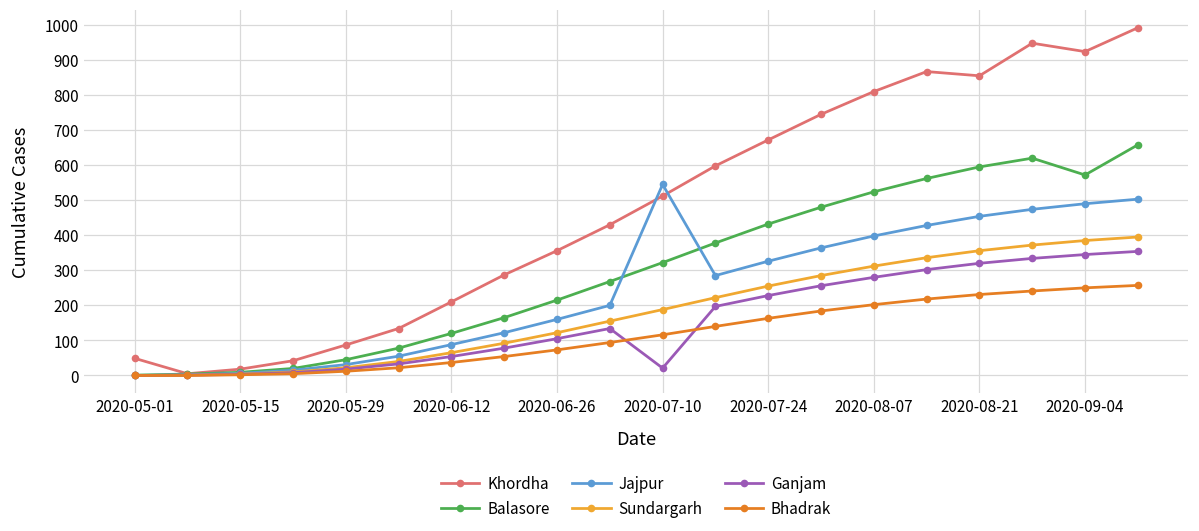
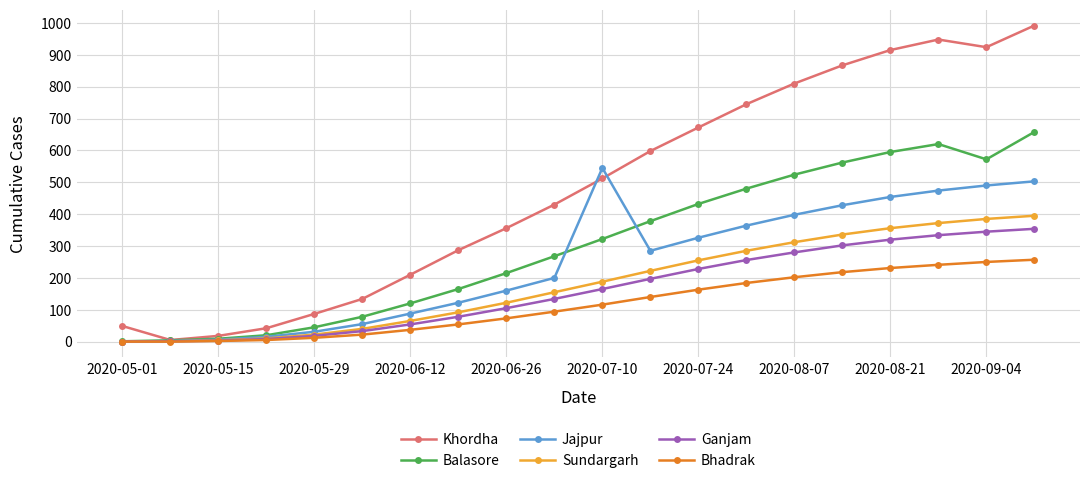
  {
    "Khordha": {
      "2020-05-01": 50,
      "2020-05-15": 20,
      "2020-05-29": 90,
      "2020-06-12": 210,
      "2020-06-26": 360,
      "2020-07-10": 510,
      "2020-07-24": 670,
      "2020-08-07": 810,
-     "2020-08-21": 860,
+     "2020-08-21": 920,
      "2020-09-04": 920
    },
    "Balasore": {
      "2020-05-29": 50,
      "2020-06-12": 120,
      "2020-06-26": 220,
      "2020-07-10": 320,
      "2020-07-24": 430,
      "2020-08-07": 520,
      "2020-08-21": 600,
      "2020-09-04": 570
    },
    "Jajpur": {
      "2020-05-29": 30,
      "2020-06-12": 90,
      "2020-06-26": 160,
      "2020-07-10": 550,
      "2020-07-24": 330,
      "2020-08-07": 400,
      "2020-08-21": 450,
      "2020-09-04": 490
    },
    "Ganjam": {
      "2020-06-12": 50,
      "2020-06-26": 110,
-     "2020-07-10": 20,
+     "2020-07-10": 170,
      "2020-07-24": 230,
      "2020-08-07": 280,
      "2020-08-21": 320,
      "2020-09-04": 350
    }
  }
